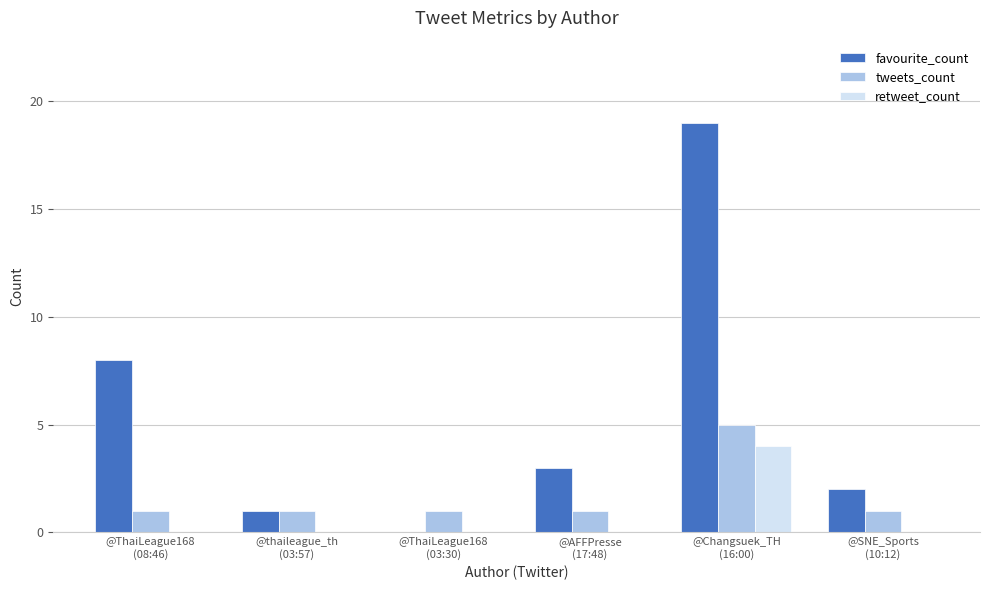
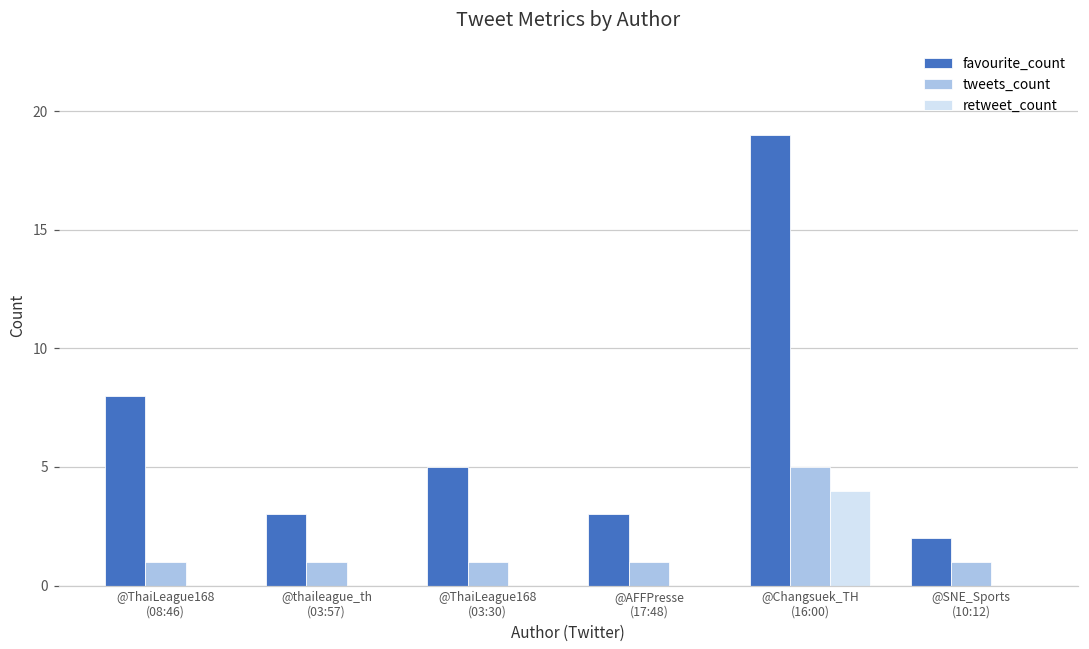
  {
    "favourite_count": {
      "@ThaiLeague168 (08:46)": 8,
-     "@thaileague_th (03:57)": 1,
-     "@ThaiLeague168 (03:30)": 0,
+     "@thaileague_th (03:57)": 3,
+     "@ThaiLeague168 (03:30)": 5,
      "@AFFPresse (17:48)": 3,
      "@Changsuek_TH (16:00)": 19,
      "@SNE_Sports (10:12)": 2
    }
  }
